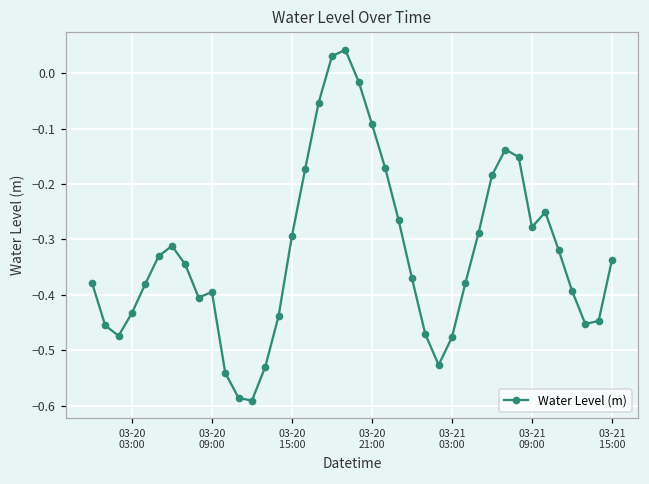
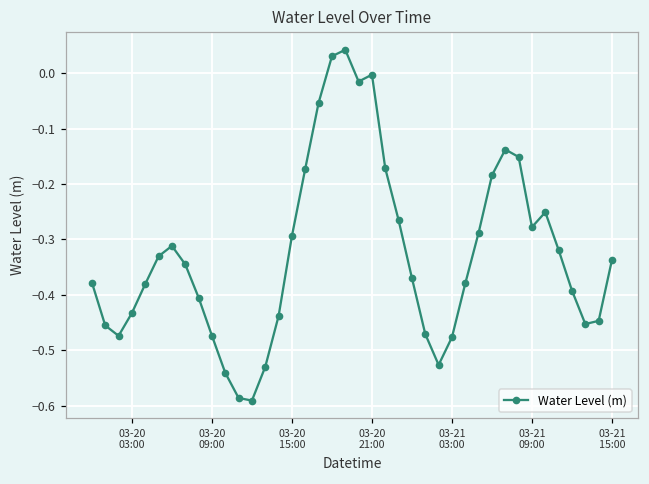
  {
    "03-20 03:00": -0.43,
-   "03-20 09:00": -0.39,
+   "03-20 09:00": -0.47,
    "03-20 15:00": -0.29,
-   "03-20 21:00": -0.09,
+   "03-20 21:00": 0.00,
    "03-21 03:00": -0.48,
    "03-21 09:00": -0.28,
    "03-21 15:00": -0.34
  }
